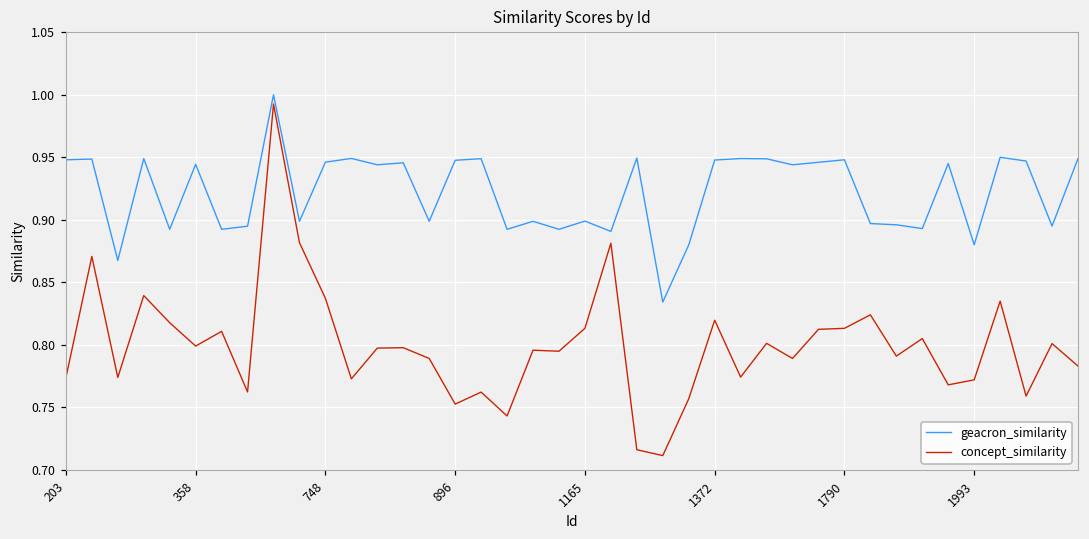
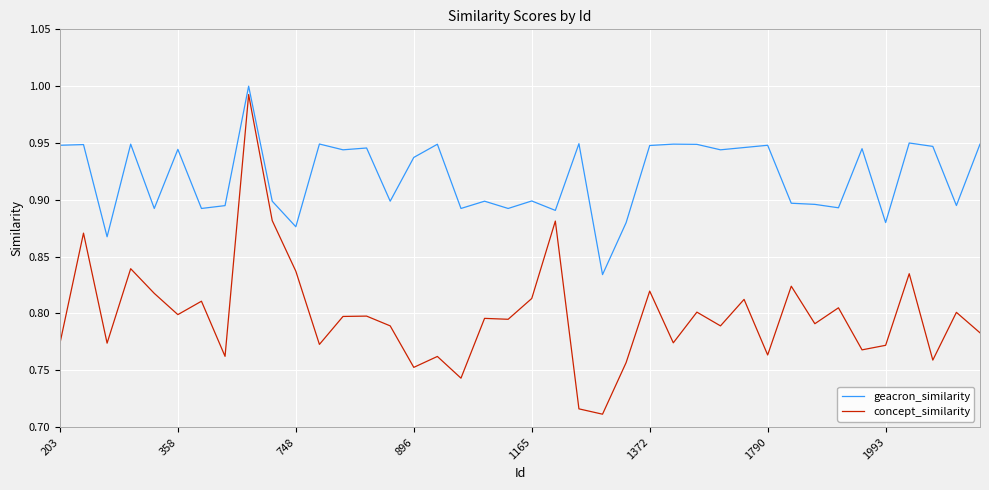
  {
    "geacron_similarity": {
      "203": 0.948,
      "358": 0.944,
-     "748": 0.946,
-     "896": 0.948,
+     "748": 0.876,
+     "896": 0.937,
      "1165": 0.899,
      "1372": 0.948,
      "1790": 0.948,
      "1993": 0.880
    },
    "concept_similarity": {
      "203": 0.774,
      "358": 0.799,
      "748": 0.837,
      "896": 0.753,
      "1165": 0.813,
      "1372": 0.820,
-     "1790": 0.813,
+     "1790": 0.764,
      "1993": 0.772
    }
  }
